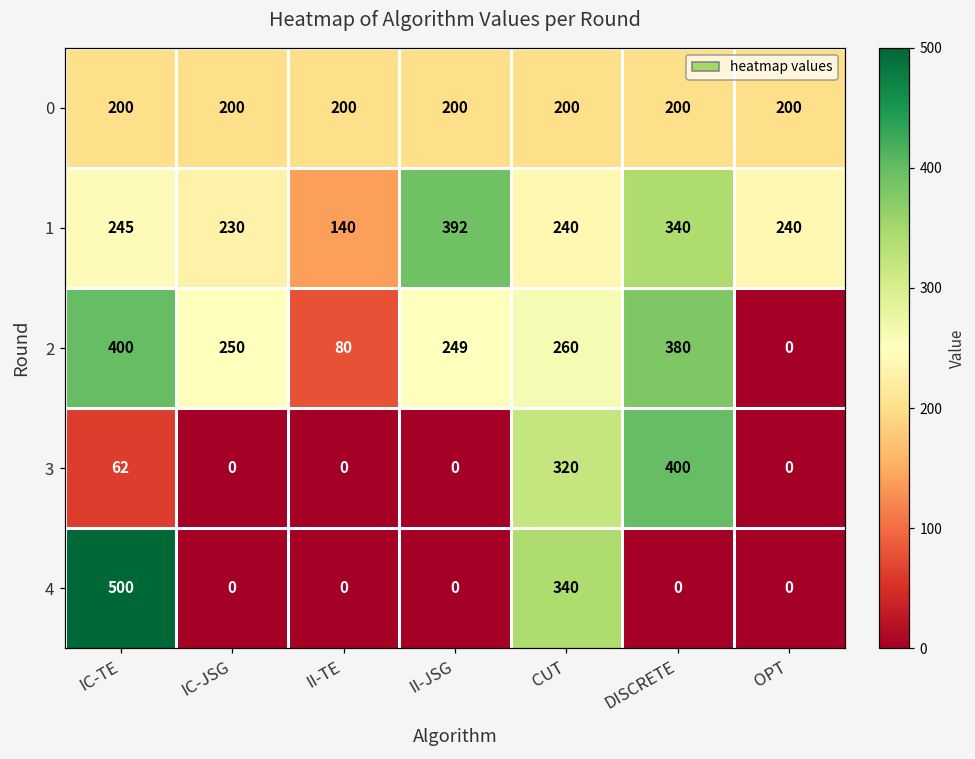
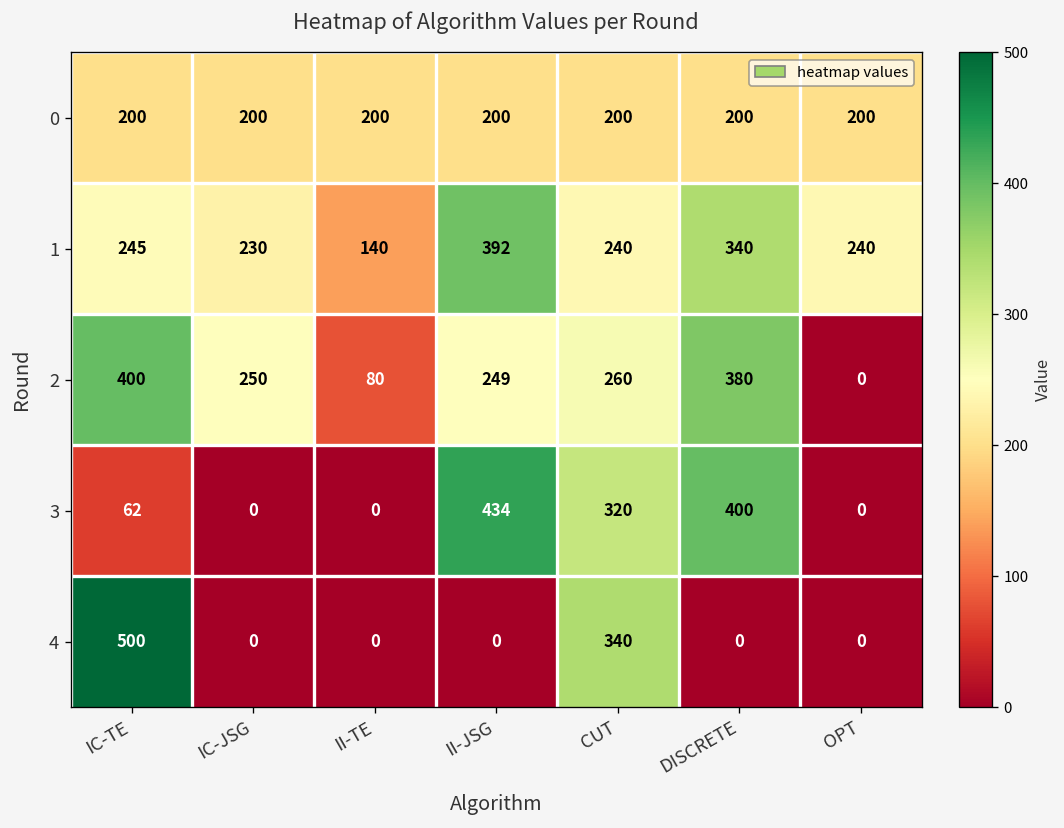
  {
    "0": {
      "IC-TE": 200,
      "IC-JSG": 200,
      "II-TE": 200,
      "II-JSG": 200,
      "CUT": 200,
      "DISCRETE": 200,
      "OPT": 200
    },
    "1": {
      "IC-TE": 245,
      "IC-JSG": 230,
      "II-TE": 140,
      "II-JSG": 392,
      "CUT": 240,
      "DISCRETE": 340,
      "OPT": 240
    },
    "2": {
      "IC-TE": 400,
      "IC-JSG": 250,
      "II-TE": 80,
      "II-JSG": 249,
      "CUT": 260,
      "DISCRETE": 380,
      "OPT": 0
    },
    "3": {
      "IC-TE": 62,
      "IC-JSG": 0,
      "II-TE": 0,
-     "II-JSG": 0,
+     "II-JSG": 434,
      "CUT": 320,
      "DISCRETE": 400,
      "OPT": 0
    },
    "4": {
      "IC-TE": 500,
      "IC-JSG": 0,
      "II-TE": 0,
      "II-JSG": 0,
      "CUT": 340,
      "DISCRETE": 0,
      "OPT": 0
    }
  }
